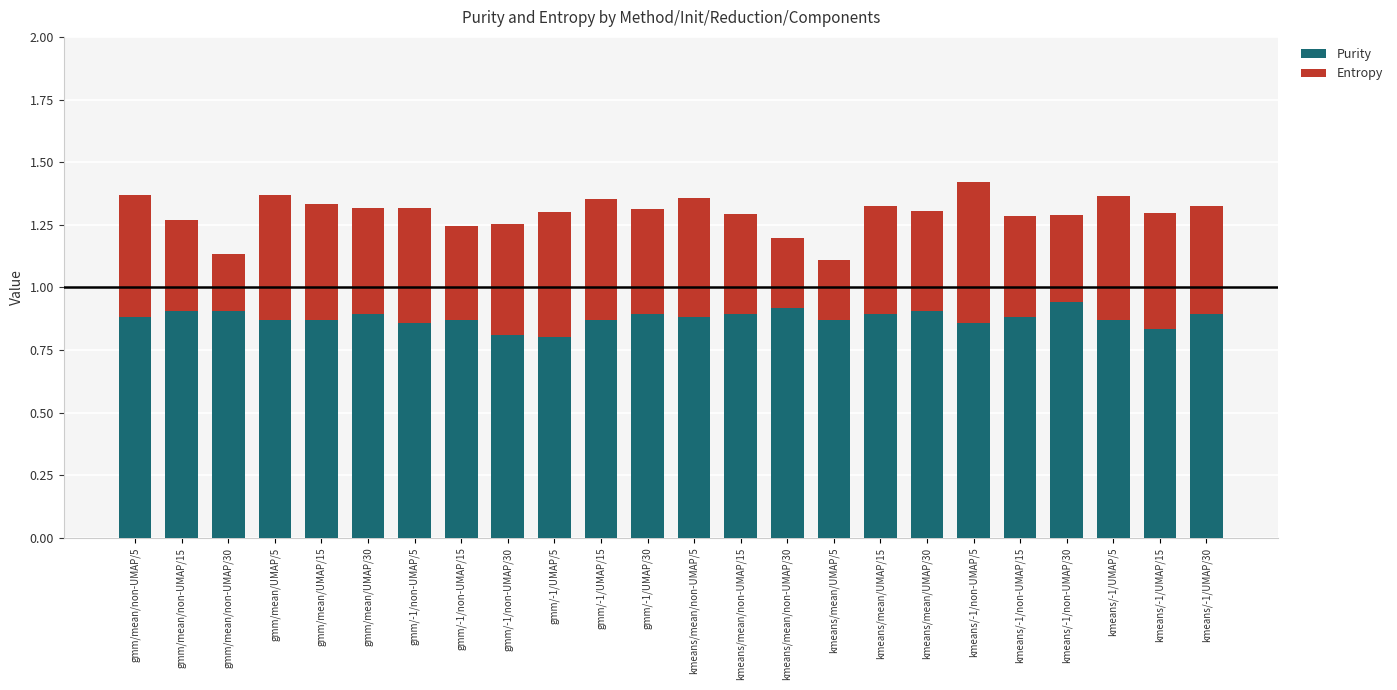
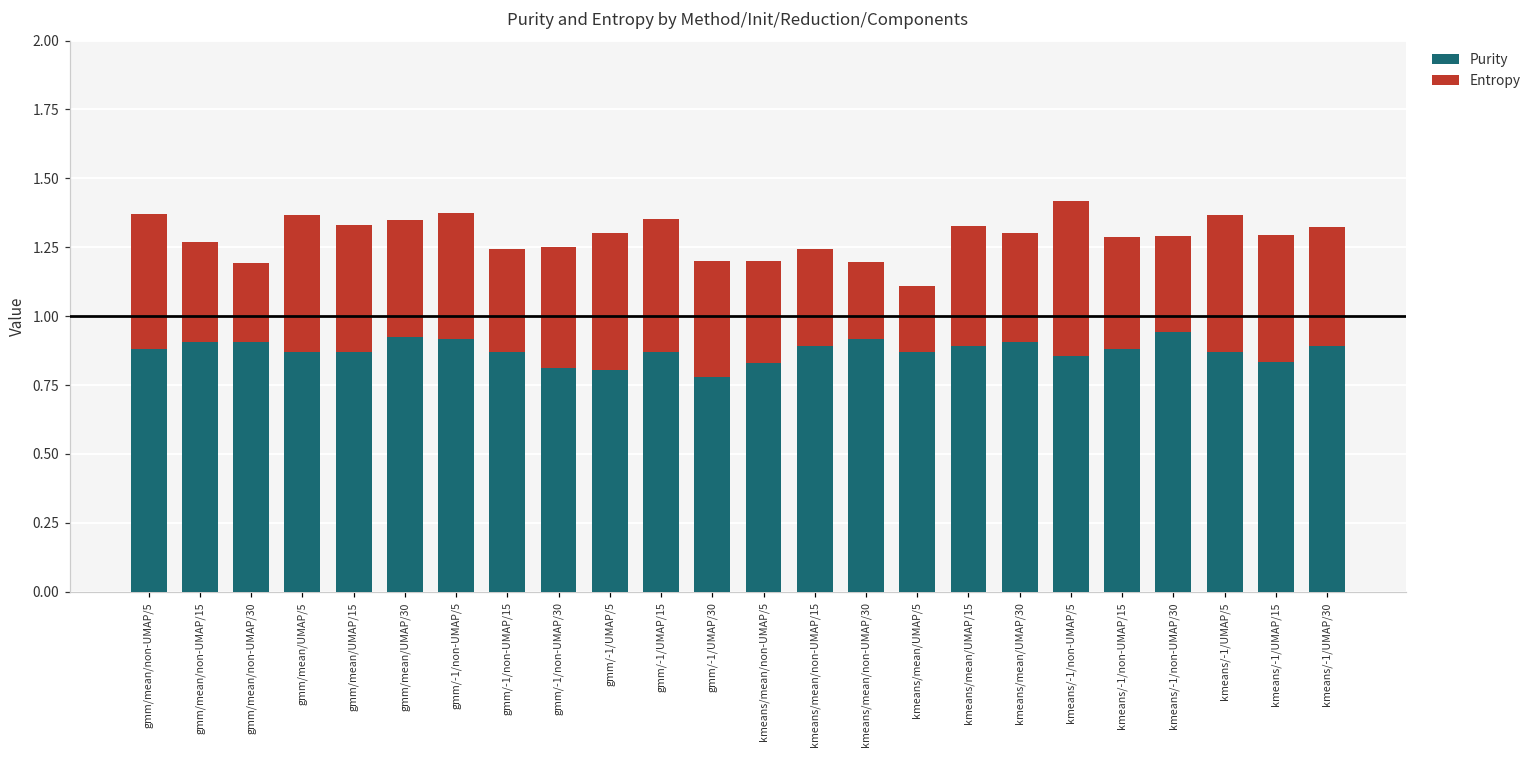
  {
    "Purity": {
      "gmm/mean/non-UMAP/5": 0.88,
      "gmm/mean/non-UMAP/15": 0.90,
      "gmm/mean/non-UMAP/30": 0.90,
      "gmm/mean/UMAP/5": 0.87,
      "gmm/mean/UMAP/15": 0.87,
-     "gmm/mean/UMAP/30": 0.89,
-     "gmm/-1/non-UMAP/5": 0.86,
+     "gmm/mean/UMAP/30": 0.93,
+     "gmm/-1/non-UMAP/5": 0.92,
      "gmm/-1/non-UMAP/15": 0.87,
      "gmm/-1/non-UMAP/30": 0.81,
      "gmm/-1/UMAP/5": 0.80,
      "gmm/-1/UMAP/15": 0.87,
-     "gmm/-1/UMAP/30": 0.89,
-     "kmeans/mean/non-UMAP/5": 0.88,
+     "gmm/-1/UMAP/30": 0.78,
+     "kmeans/mean/non-UMAP/5": 0.83,
      "kmeans/mean/non-UMAP/15": 0.89,
      "kmeans/mean/non-UMAP/30": 0.92,
      "kmeans/mean/UMAP/5": 0.87,
      "kmeans/mean/UMAP/15": 0.89,
      "kmeans/mean/UMAP/30": 0.90,
      "kmeans/-1/non-UMAP/5": 0.86,
      "kmeans/-1/non-UMAP/15": 0.88,
      "kmeans/-1/non-UMAP/30": 0.94,
      "kmeans/-1/UMAP/5": 0.87,
      "kmeans/-1/UMAP/15": 0.83,
      "kmeans/-1/UMAP/30": 0.89
    },
    "Entropy": {
      "gmm/mean/non-UMAP/5": 0.49,
      "gmm/mean/non-UMAP/15": 0.37,
-     "gmm/mean/non-UMAP/30": 0.23,
+     "gmm/mean/non-UMAP/30": 0.29,
      "gmm/mean/UMAP/5": 0.50,
      "gmm/mean/UMAP/15": 0.46,
      "gmm/mean/UMAP/30": 0.42,
      "gmm/-1/non-UMAP/5": 0.46,
      "gmm/-1/non-UMAP/15": 0.37,
      "gmm/-1/non-UMAP/30": 0.44,
      "gmm/-1/UMAP/5": 0.50,
      "gmm/-1/UMAP/15": 0.48,
      "gmm/-1/UMAP/30": 0.42,
-     "kmeans/mean/non-UMAP/5": 0.48,
-     "kmeans/mean/non-UMAP/15": 0.40,
+     "kmeans/mean/non-UMAP/5": 0.37,
+     "kmeans/mean/non-UMAP/15": 0.35,
      "kmeans/mean/non-UMAP/30": 0.28,
      "kmeans/mean/UMAP/5": 0.24,
      "kmeans/mean/UMAP/15": 0.43,
      "kmeans/mean/UMAP/30": 0.40,
      "kmeans/-1/non-UMAP/5": 0.56,
      "kmeans/-1/non-UMAP/15": 0.41,
      "kmeans/-1/non-UMAP/30": 0.35,
      "kmeans/-1/UMAP/5": 0.50,
      "kmeans/-1/UMAP/15": 0.46,
      "kmeans/-1/UMAP/30": 0.43
    }
  }
